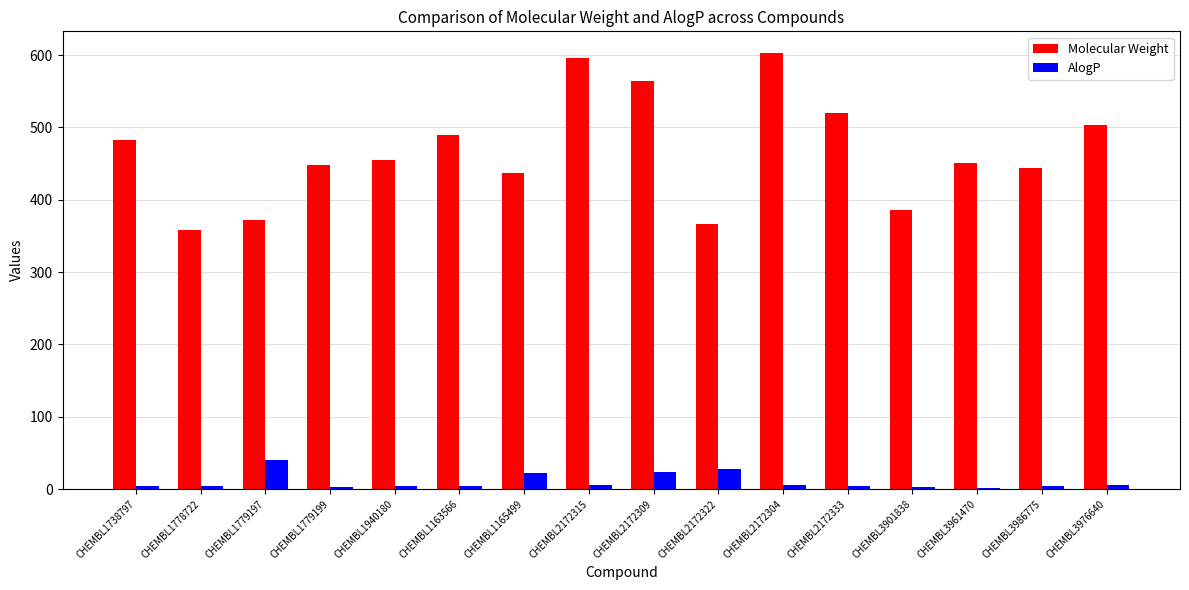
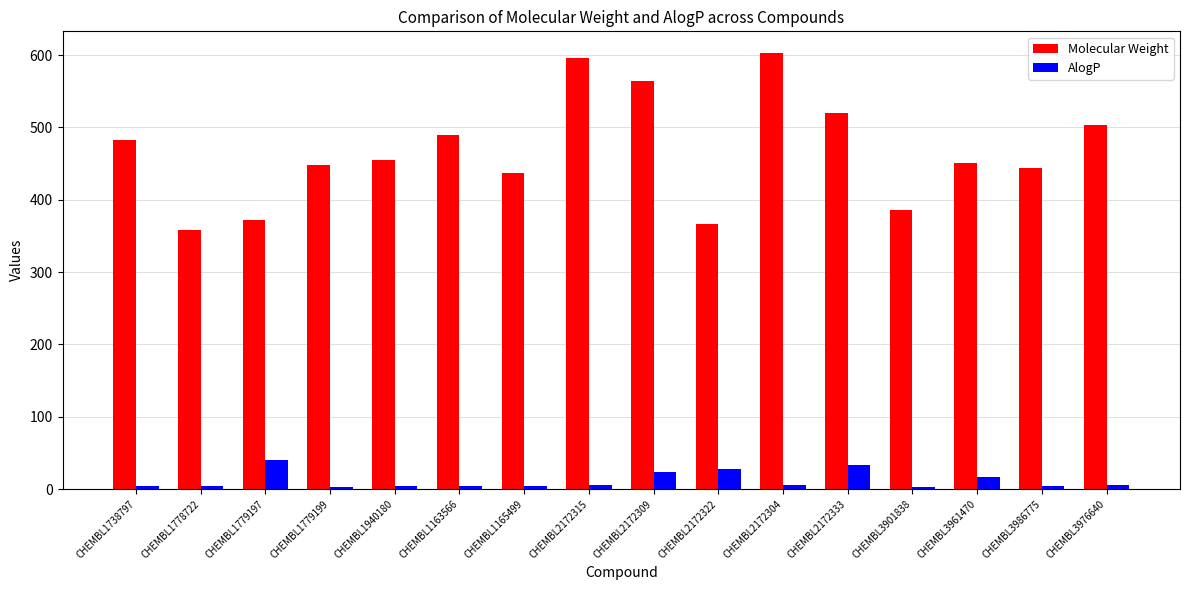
  {
    "Molecular Weight": {
      "CHEMBL1738797": 480,
      "CHEMBL1778722": 360,
      "CHEMBL1779197": 370,
      "CHEMBL1779199": 450,
      "CHEMBL1940180": 450,
      "CHEMBL1163566": 490,
      "CHEMBL1165499": 440,
      "CHEMBL2172315": 600,
      "CHEMBL2172309": 560,
      "CHEMBL2172322": 370,
      "CHEMBL2172304": 600,
      "CHEMBL2172333": 520,
      "CHEMBL3901838": 390,
      "CHEMBL3961470": 450,
      "CHEMBL3986775": 440,
      "CHEMBL3976640": 500
    },
    "AlogP": {
      "CHEMBL1738797": 0,
      "CHEMBL1778722": 0,
      "CHEMBL1779197": 40,
      "CHEMBL1940180": 0,
      "CHEMBL1163566": 0,
-     "CHEMBL1165499": 20,
+     "CHEMBL1165499": 0,
      "CHEMBL2172315": 10,
      "CHEMBL2172309": 20,
      "CHEMBL2172322": 30,
      "CHEMBL2172304": 0,
-     "CHEMBL2172333": 0,
-     "CHEMBL3961470": 0,
+     "CHEMBL2172333": 30,
+     "CHEMBL3961470": 20,
      "CHEMBL3986775": 0,
      "CHEMBL3976640": 10
    }
  }
